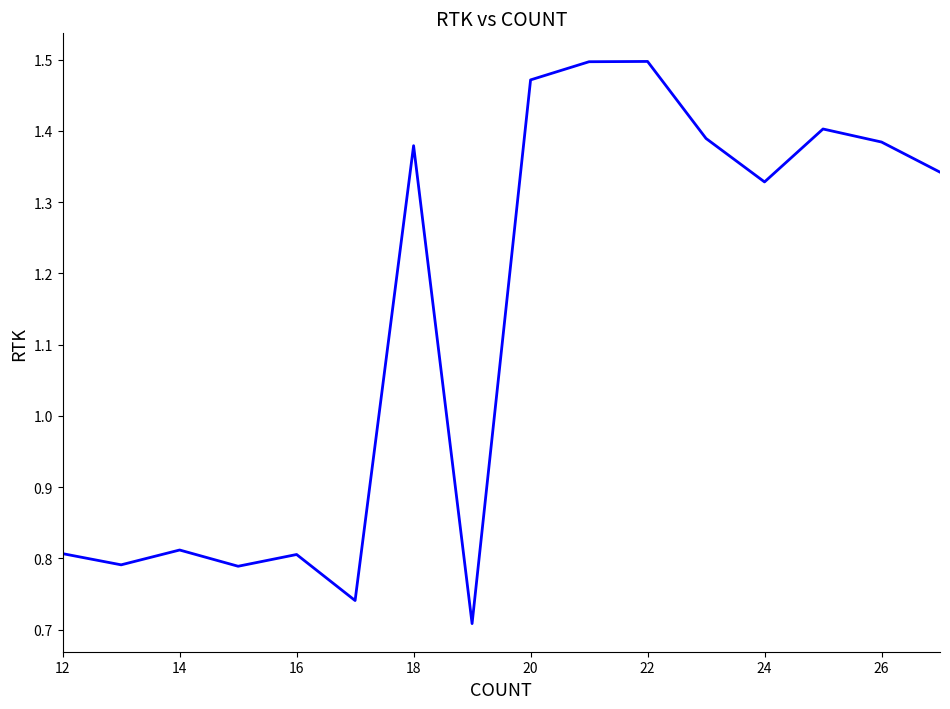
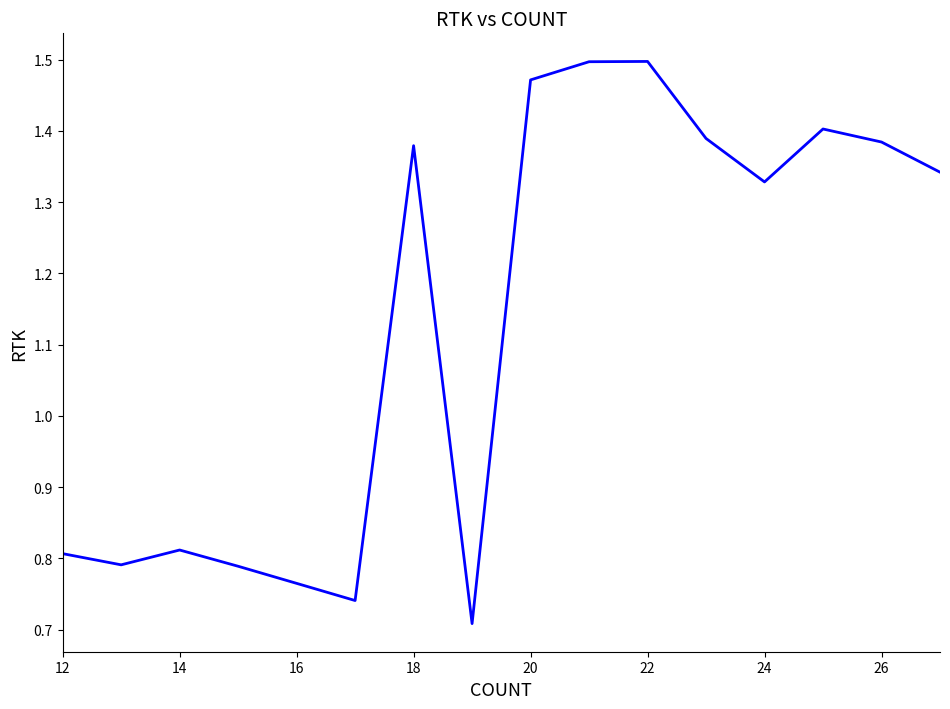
  {
    "12": 0.81,
    "14": 0.81,
-   "16": 0.81,
+   "16": 0.76,
    "18": 1.38,
    "20": 1.47,
    "22": 1.50,
    "24": 1.33,
    "26": 1.38
  }
